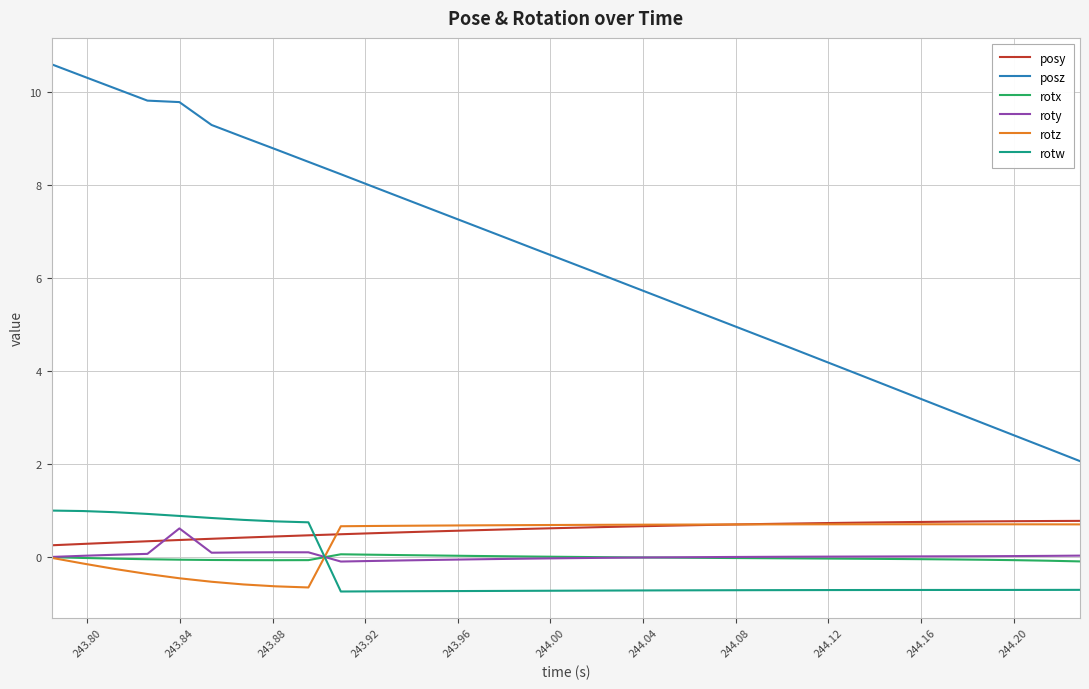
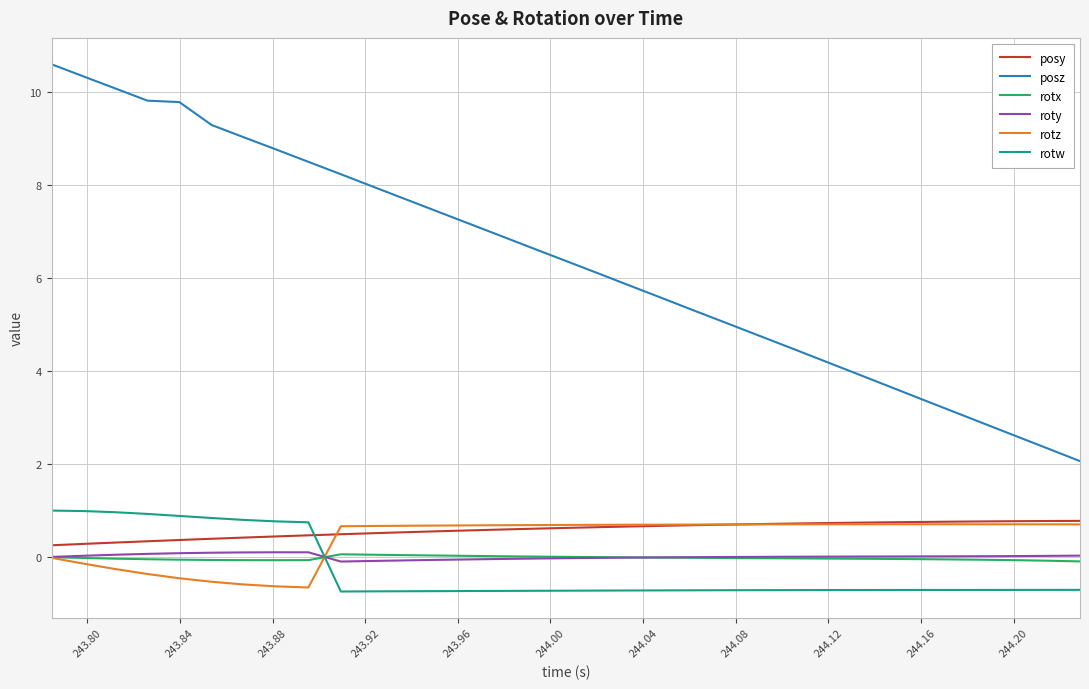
  {
    "posy": {
      "243.84": 0.4
    },
    "posz": {
      "243.84": 9.8
    },
    "roty": {
-     "243.84": 0.6
+     "243.84": 0.1
    },
    "rotz": {
      "243.84": -0.5
    }
  }
